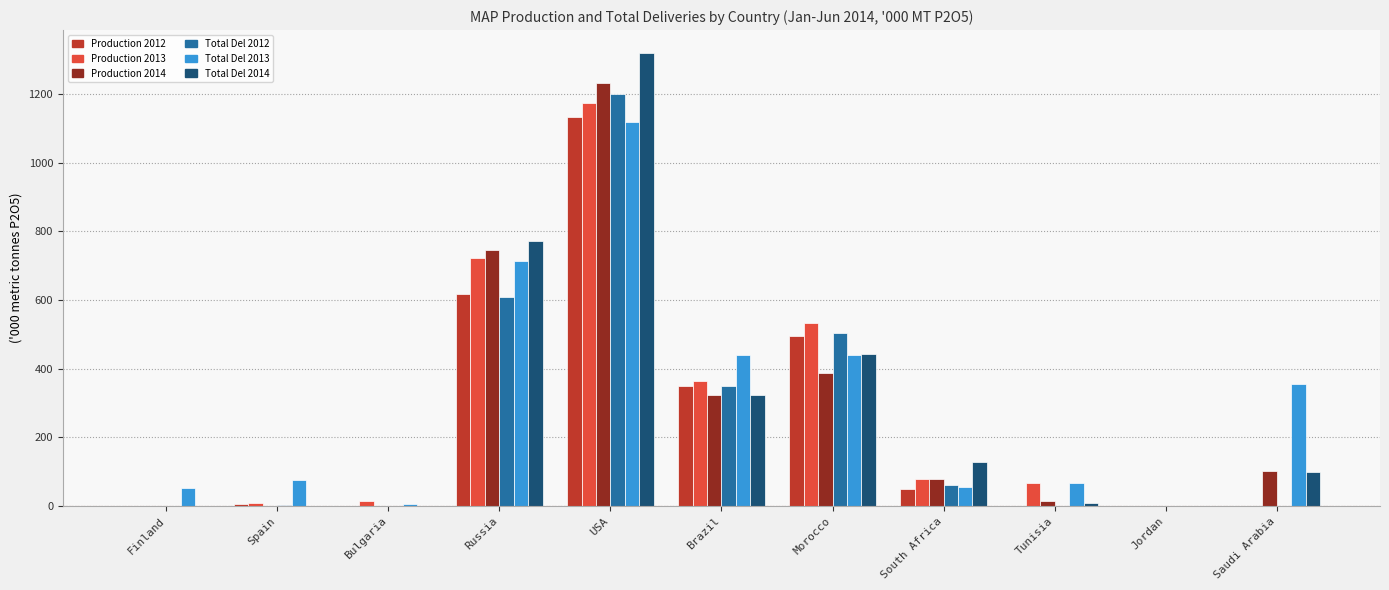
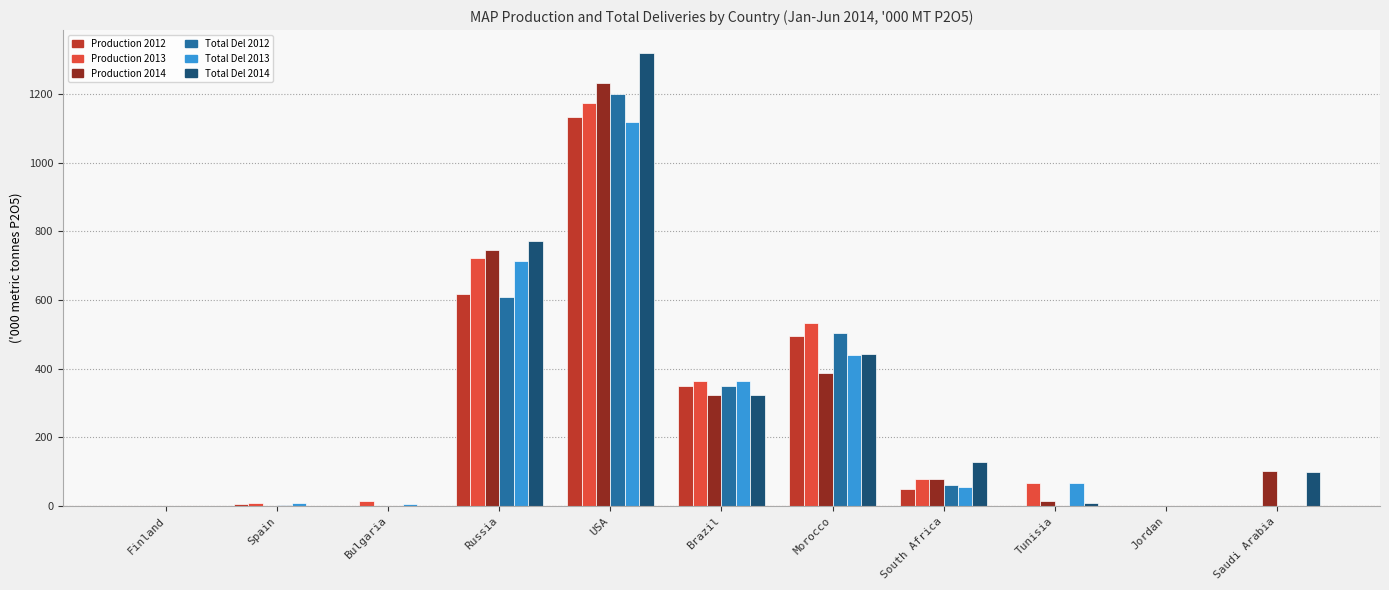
  {
    "Total Del 2013": {
-     "Finland": 50,
-     "Spain": 80,
+     "Finland": 0,
+     "Spain": 10,
      "Russia": 710,
      "USA": 1120,
-     "Brazil": 440,
+     "Brazil": 360,
      "Morocco": 440,
      "South Africa": 60,
      "Tunisia": 70,
      "Jordan": 0,
-     "Saudi Arabia": 360
+     "Saudi Arabia": 0
    }
  }
